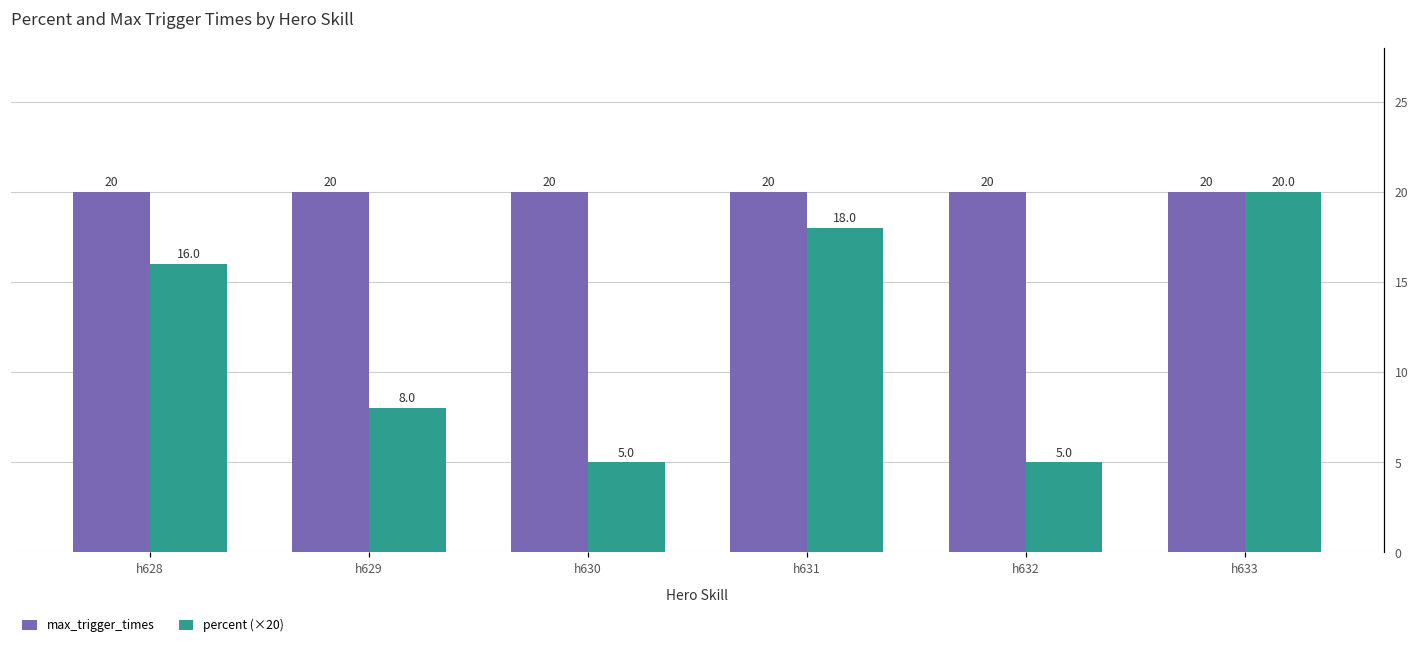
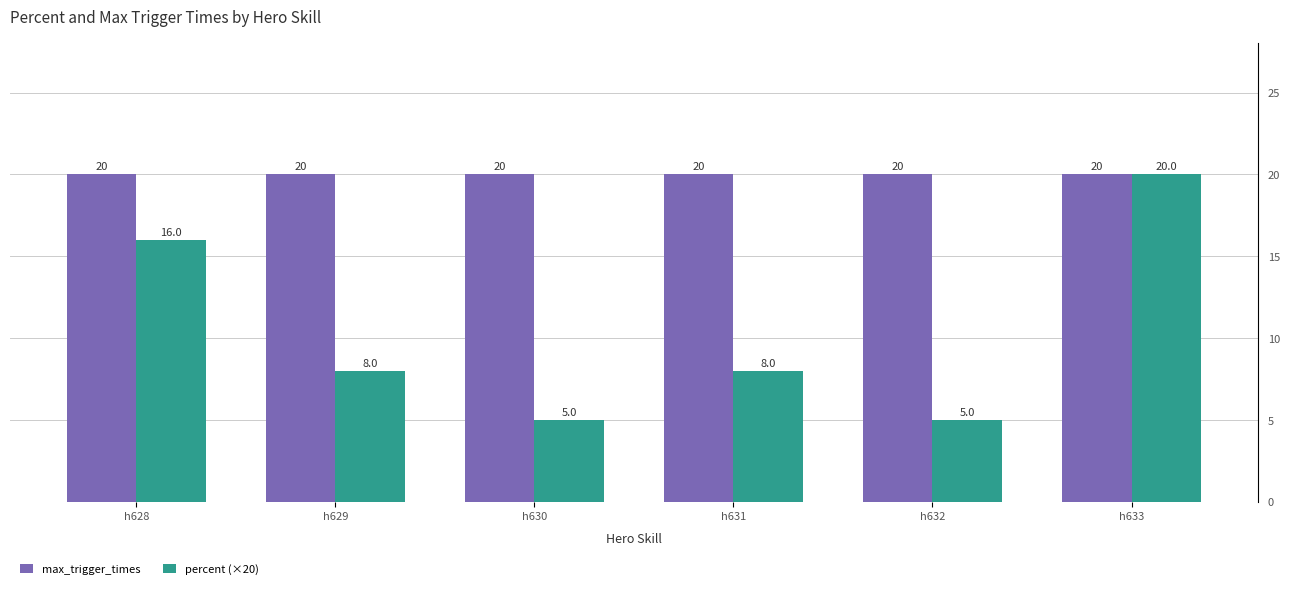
  {
    "max_trigger_times": {
      "h628": 20,
      "h629": 20,
      "h630": 20,
      "h631": 20,
      "h632": 20,
      "h633": 20
    },
    "percent (×20)": {
      "h628": 16.0,
      "h629": 8.0,
      "h630": 5.0,
-     "h631": 18.0,
+     "h631": 8.0,
      "h632": 5.0,
      "h633": 20.0
    }
  }
